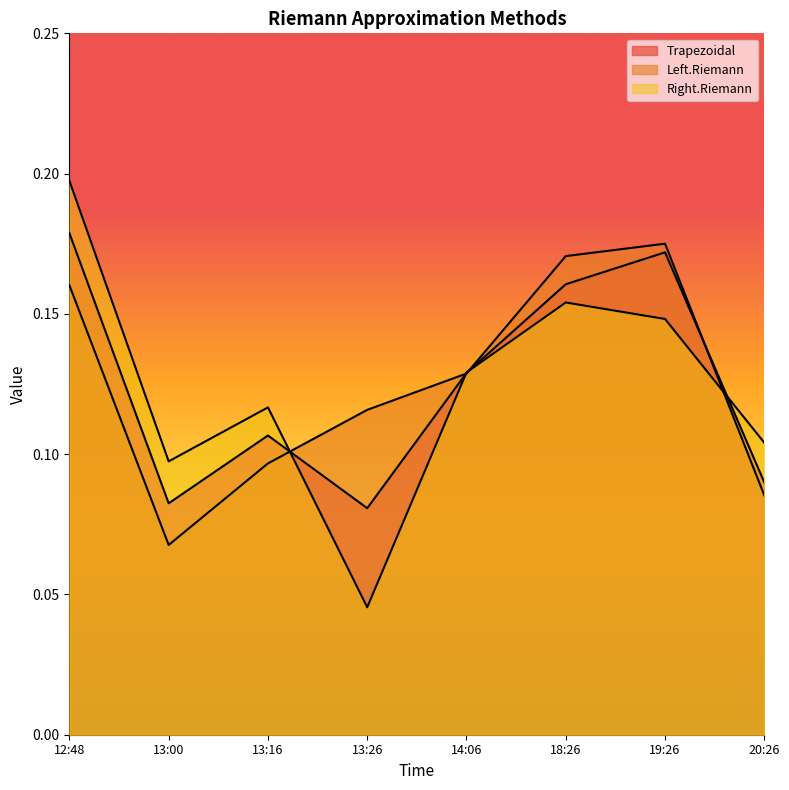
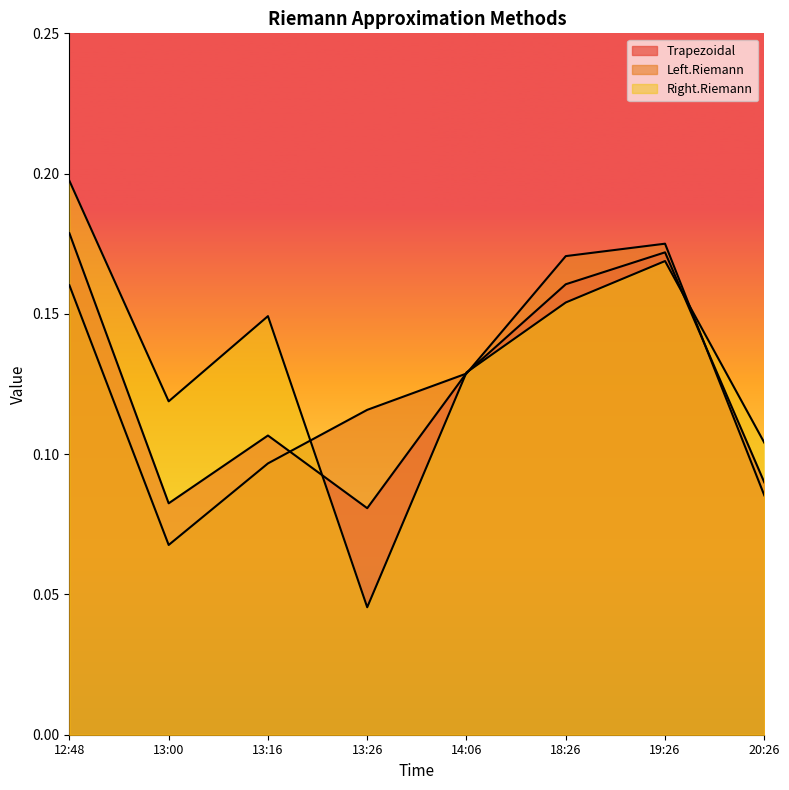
  {
    "Right.Riemann": {
      "12:48": 0.197,
-     "13:00": 0.097,
-     "13:16": 0.117,
+     "13:00": 0.119,
+     "13:16": 0.149,
      "13:26": 0.045,
      "18:26": 0.154,
-     "19:26": 0.148,
+     "19:26": 0.169,
      "20:26": 0.104
    }
  }
